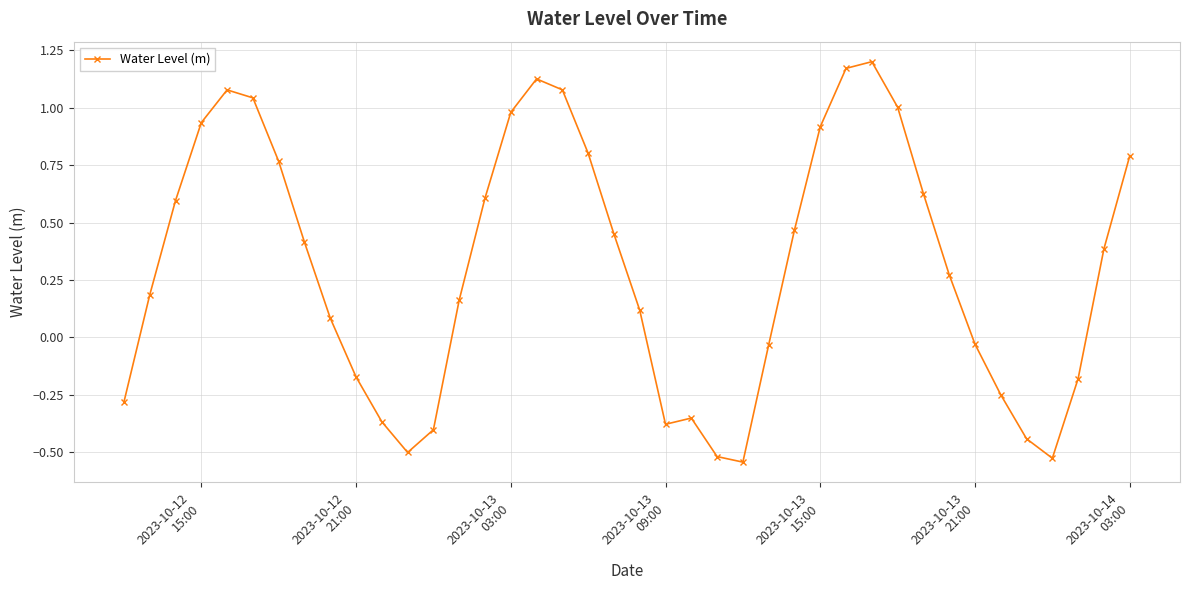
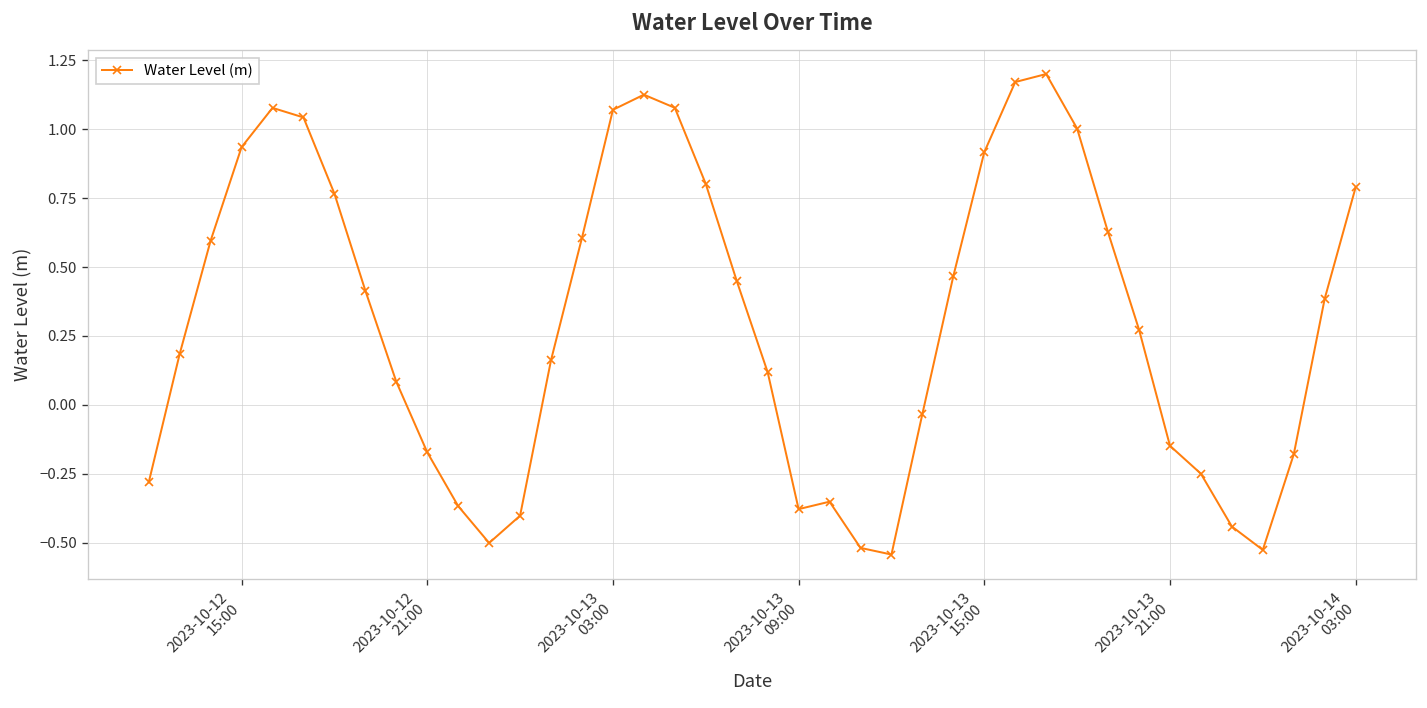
  {
    "2023-10-12 15:00": 0.93,
    "2023-10-12 21:00": -0.17,
-   "2023-10-13 03:00": 0.98,
+   "2023-10-13 03:00": 1.07,
    "2023-10-13 09:00": -0.38,
    "2023-10-13 15:00": 0.92,
-   "2023-10-13 21:00": -0.03,
+   "2023-10-13 21:00": -0.15,
    "2023-10-14 03:00": 0.79
  }
